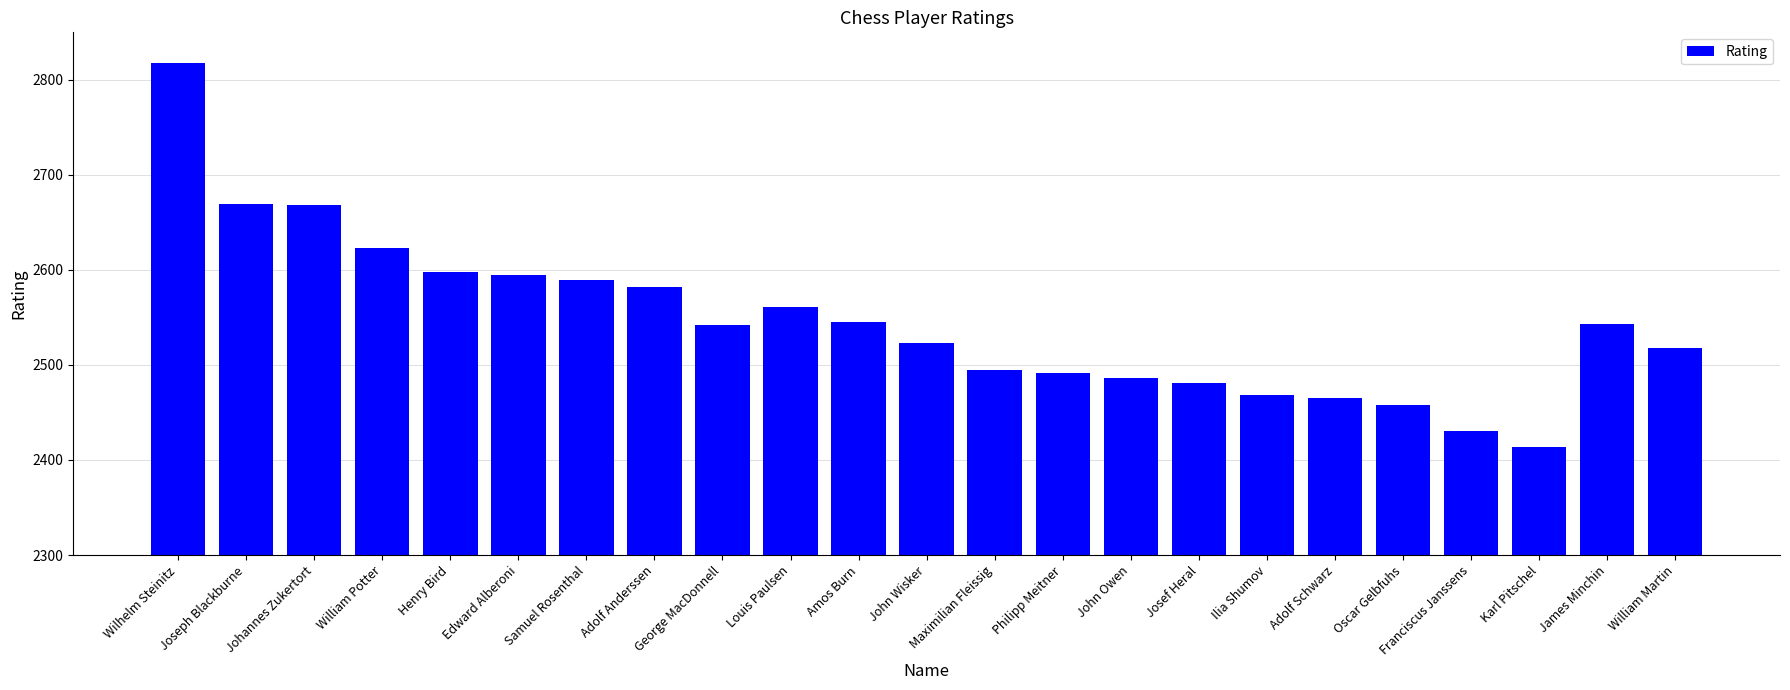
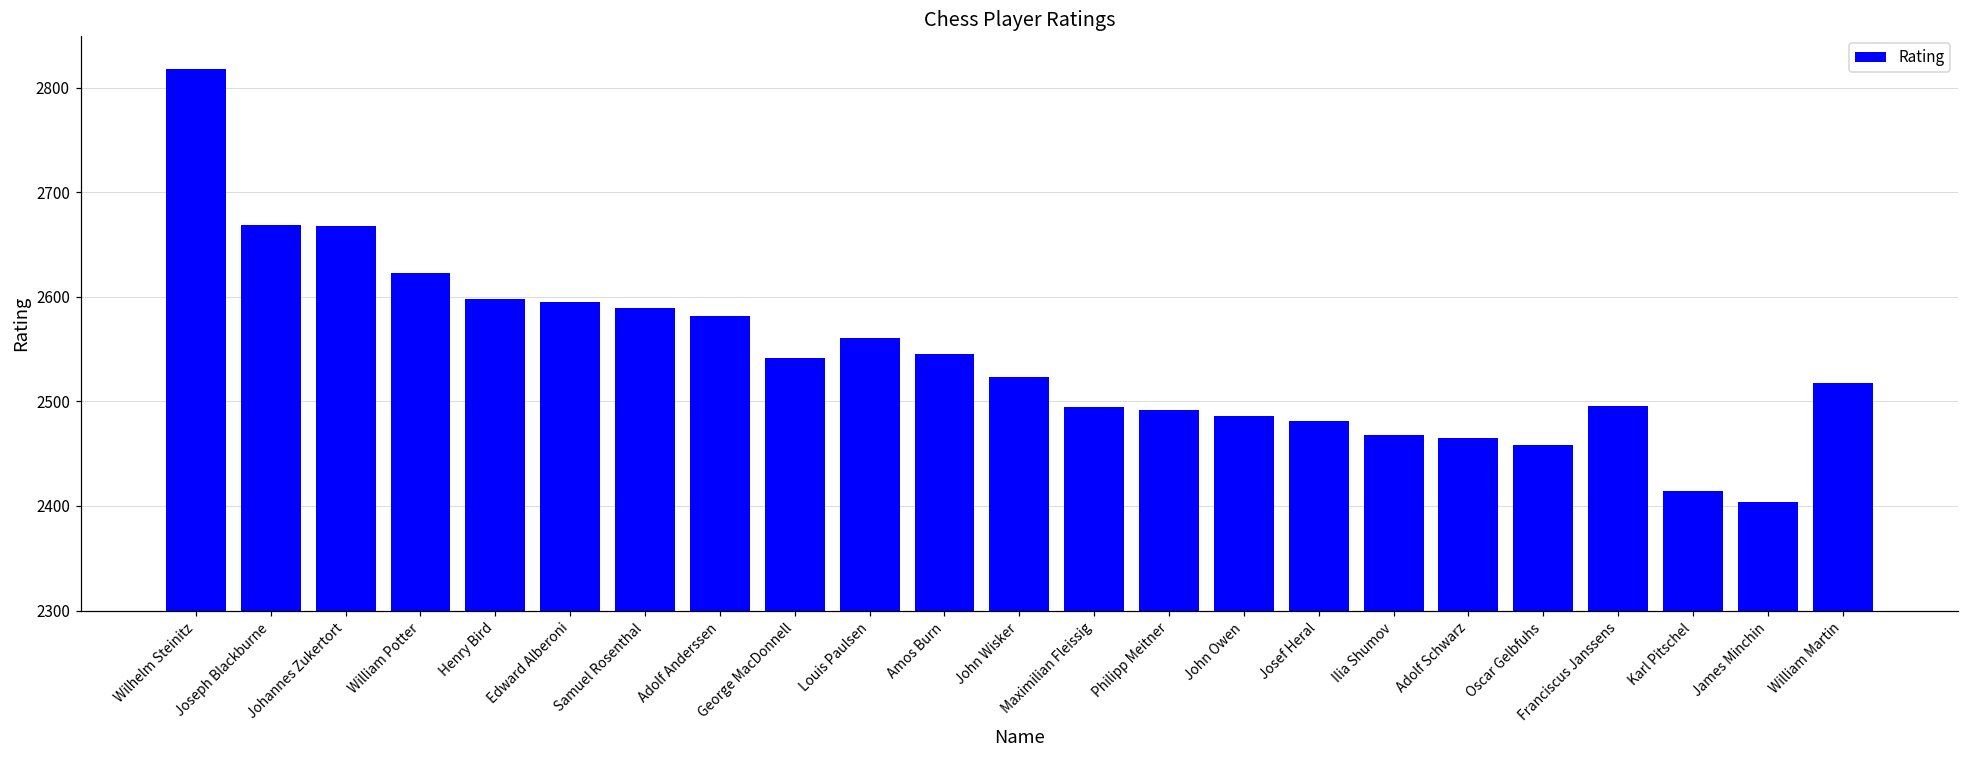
  {
    "Wilhelm Steinitz": 2820,
    "Joseph Blackburne": 2670,
    "Johannes Zukertort": 2670,
    "William Potter": 2620,
    "Henry Bird": 2600,
    "Edward Alberoni": 2600,
    "Samuel Rosenthal": 2590,
    "Adolf Anderssen": 2580,
    "George MacDonnell": 2540,
    "Louis Paulsen": 2560,
    "Amos Burn": 2550,
    "John Wisker": 2520,
    "Maximilian Fleissig": 2500,
    "Philipp Meitner": 2490,
    "John Owen": 2490,
    "Josef Heral": 2480,
    "Ilia Shumov": 2470,
    "Adolf Schwarz": 2470,
    "Oscar Gelbfuhs": 2460,
-   "Franciscus Janssens": 2430,
+   "Franciscus Janssens": 2500,
    "Karl Pitschel": 2410,
-   "James Minchin": 2540,
+   "James Minchin": 2400,
    "William Martin": 2520
  }
